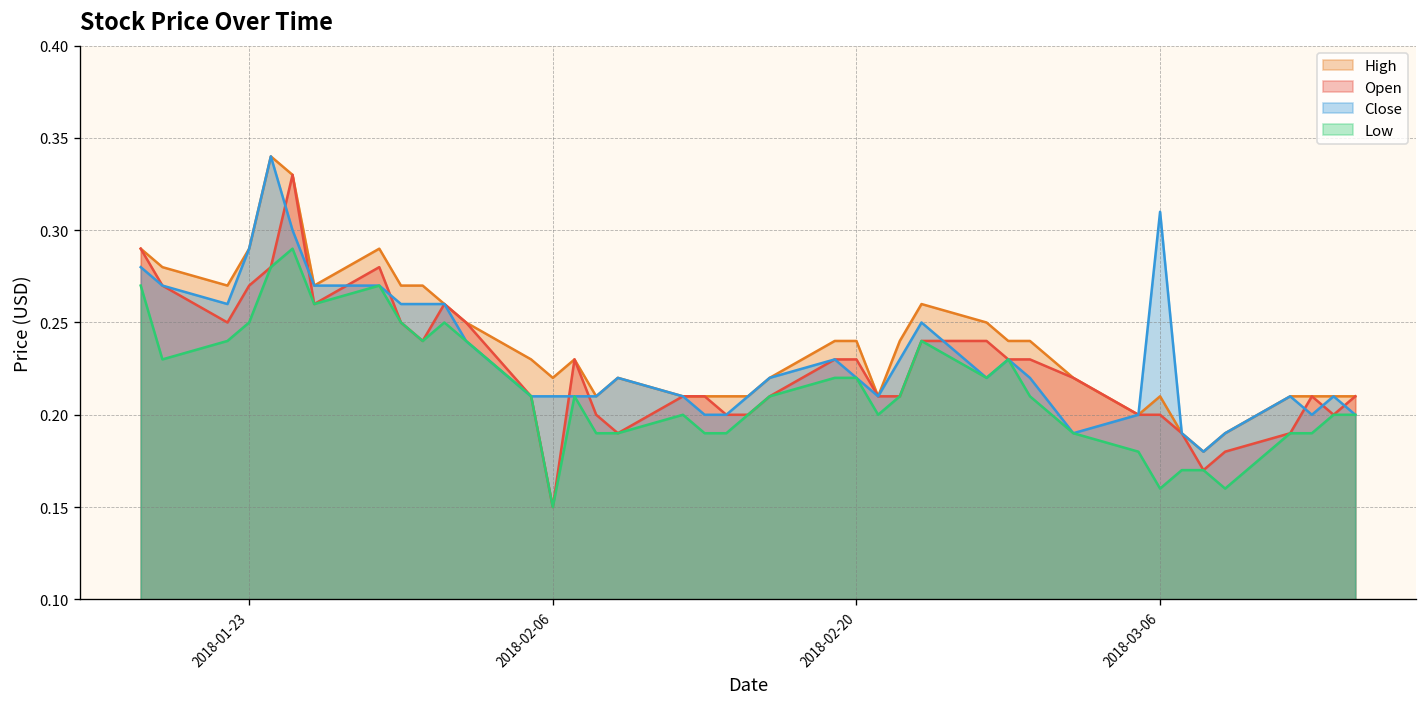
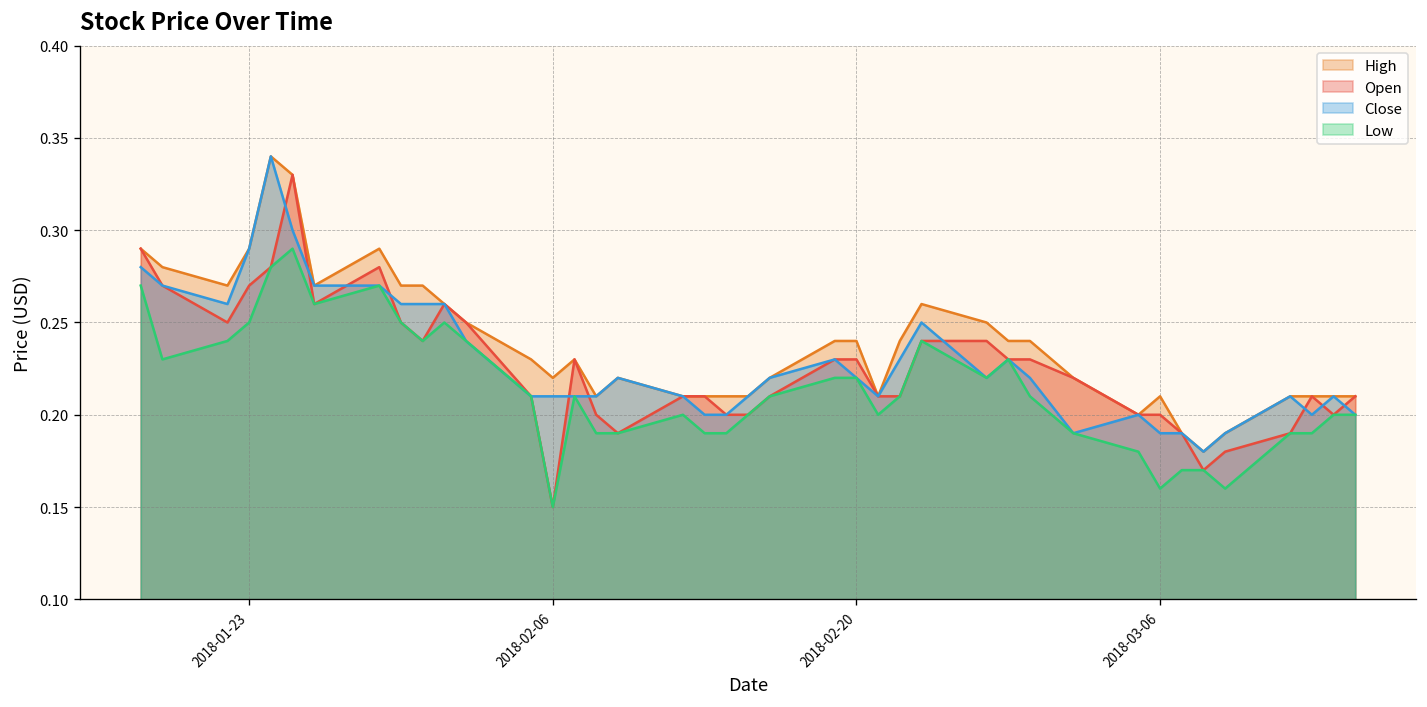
  {
    "Close": {
      "2018-02-06": 0.21,
-     "2018-03-06": 0.31
+     "2018-03-06": 0.19
    },
    "Low": {
      "2018-01-23": 0.25,
      "2018-03-06": 0.16
    }
  }
